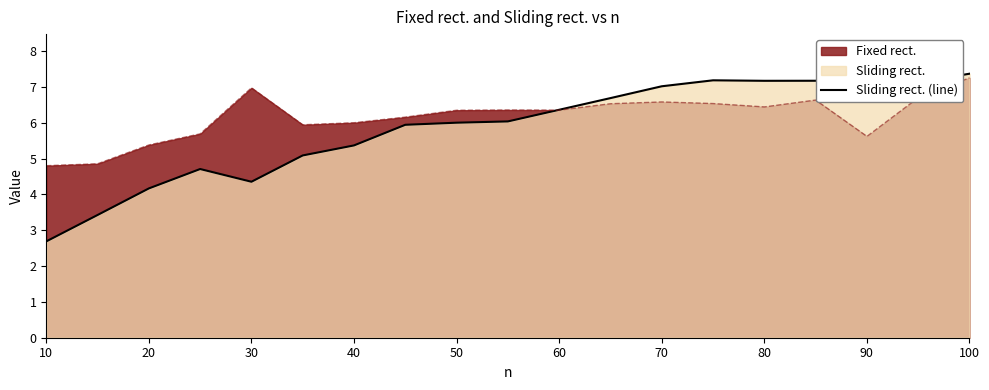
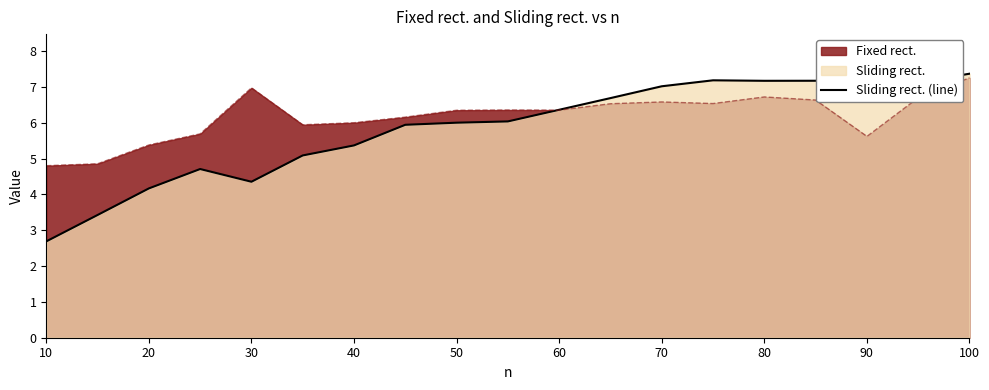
  {
    "Fixed rect.": {
      "10": 4.8,
      "20": 5.4,
      "30": 7.0,
      "40": 6.0,
      "50": 6.4,
      "70": 6.6,
-     "80": 6.4,
+     "80": 6.7,
      "90": 5.6,
      "100": 7.3
    },
    "Sliding rect.": {
      "10": 2.7,
      "20": 4.2,
      "30": 4.4,
      "40": 5.4,
      "50": 6.0,
      "70": 7.0,
      "80": 7.2,
      "100": 7.4
    }
  }
